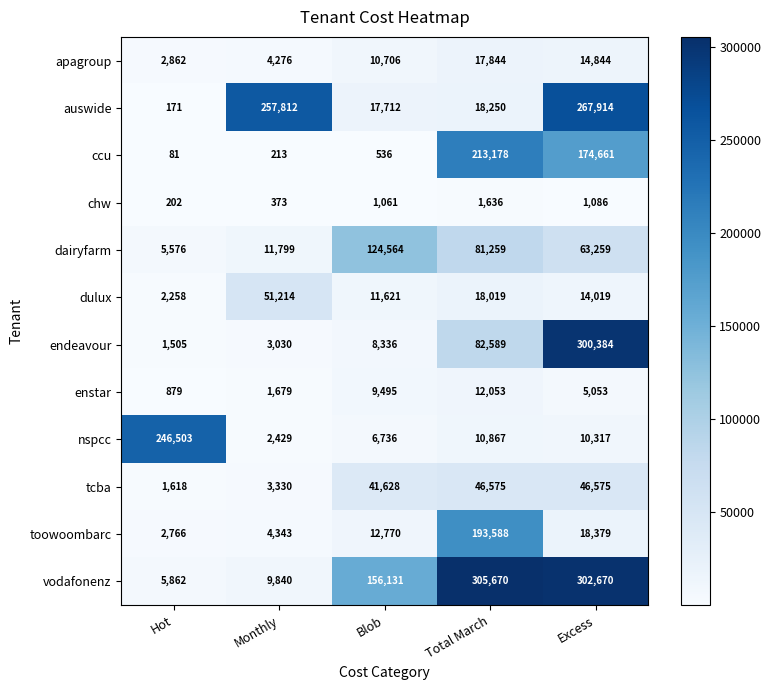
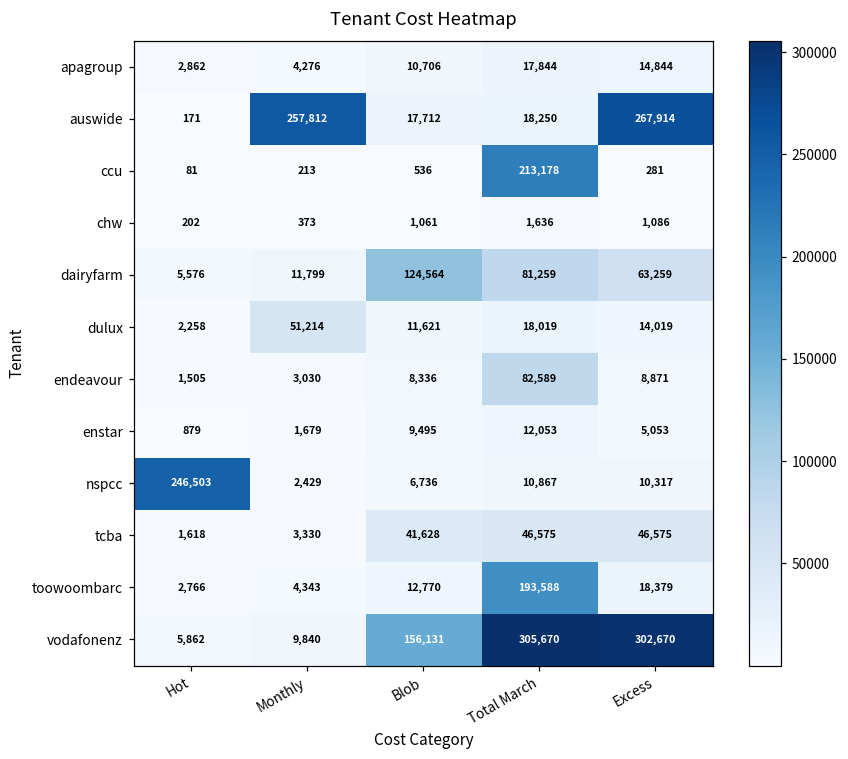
  {
    "apagroup": {
      "Hot": "2,862",
      "Monthly": "4,276",
      "Blob": "10,706",
      "Total March": "17,844",
      "Excess": "14,844"
    },
    "auswide": {
      "Hot": "171",
      "Monthly": "257,812",
      "Blob": "17,712",
      "Total March": "18,250",
      "Excess": "267,914"
    },
    "ccu": {
      "Hot": "81",
      "Monthly": "213",
      "Blob": "536",
      "Total March": "213,178",
-     "Excess": "174,661"
+     "Excess": "281"
    },
    "chw": {
      "Hot": "202",
      "Monthly": "373",
      "Blob": "1,061",
      "Total March": "1,636",
      "Excess": "1,086"
    },
    "dairyfarm": {
      "Hot": "5,576",
      "Monthly": "11,799",
      "Blob": "124,564",
      "Total March": "81,259",
      "Excess": "63,259"
    },
    "dulux": {
      "Hot": "2,258",
      "Monthly": "51,214",
      "Blob": "11,621",
      "Total March": "18,019",
      "Excess": "14,019"
    },
    "endeavour": {
      "Hot": "1,505",
      "Monthly": "3,030",
      "Blob": "8,336",
      "Total March": "82,589",
-     "Excess": "300,384"
+     "Excess": "8,871"
    },
    "enstar": {
      "Hot": "879",
      "Monthly": "1,679",
      "Blob": "9,495",
      "Total March": "12,053",
      "Excess": "5,053"
    },
    "nspcc": {
      "Hot": "246,503",
      "Monthly": "2,429",
      "Blob": "6,736",
      "Total March": "10,867",
      "Excess": "10,317"
    },
    "tcba": {
      "Hot": "1,618",
      "Monthly": "3,330",
      "Blob": "41,628",
      "Total March": "46,575",
      "Excess": "46,575"
    },
    "toowoombarc": {
      "Hot": "2,766",
      "Monthly": "4,343",
      "Blob": "12,770",
      "Total March": "193,588",
      "Excess": "18,379"
    },
    "vodafonenz": {
      "Hot": "5,862",
      "Monthly": "9,840",
      "Blob": "156,131",
      "Total March": "305,670",
      "Excess": "302,670"
    }
  }
